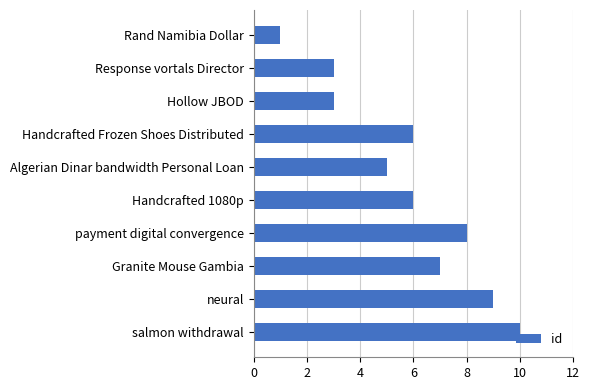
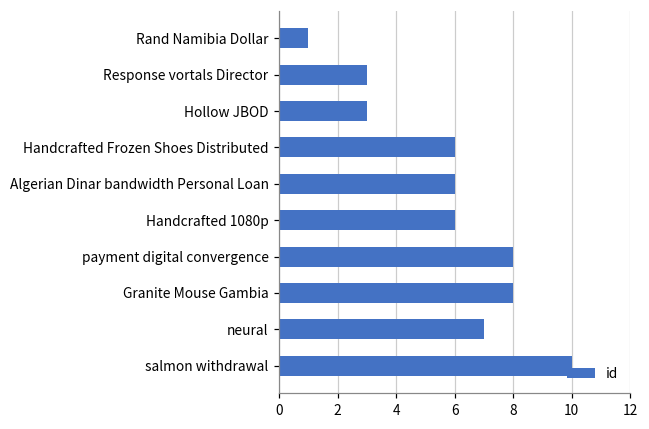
  {
    "Rand Namibia Dollar": 1,
    "Response vortals Director": 3,
    "Hollow JBOD": 3,
    "Handcrafted Frozen Shoes Distributed": 6,
-   "Algerian Dinar bandwidth Personal Loan": 5,
+   "Algerian Dinar bandwidth Personal Loan": 6,
    "Handcrafted 1080p": 6,
    "payment digital convergence": 8,
-   "Granite Mouse Gambia": 7,
-   "neural": 9,
+   "Granite Mouse Gambia": 8,
+   "neural": 7,
    "salmon withdrawal": 10
  }
